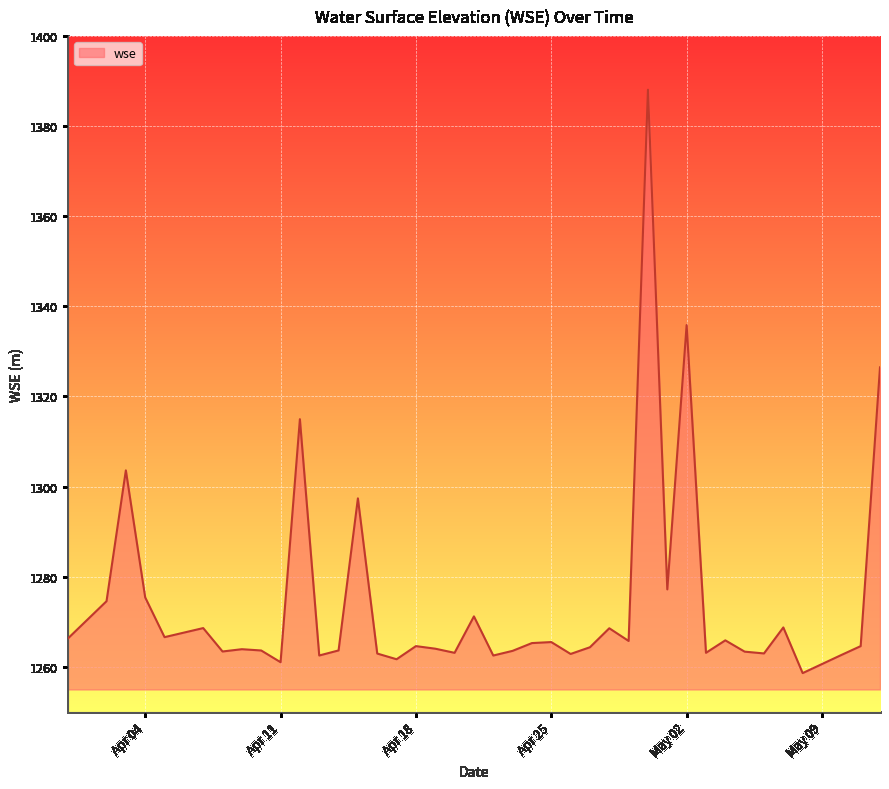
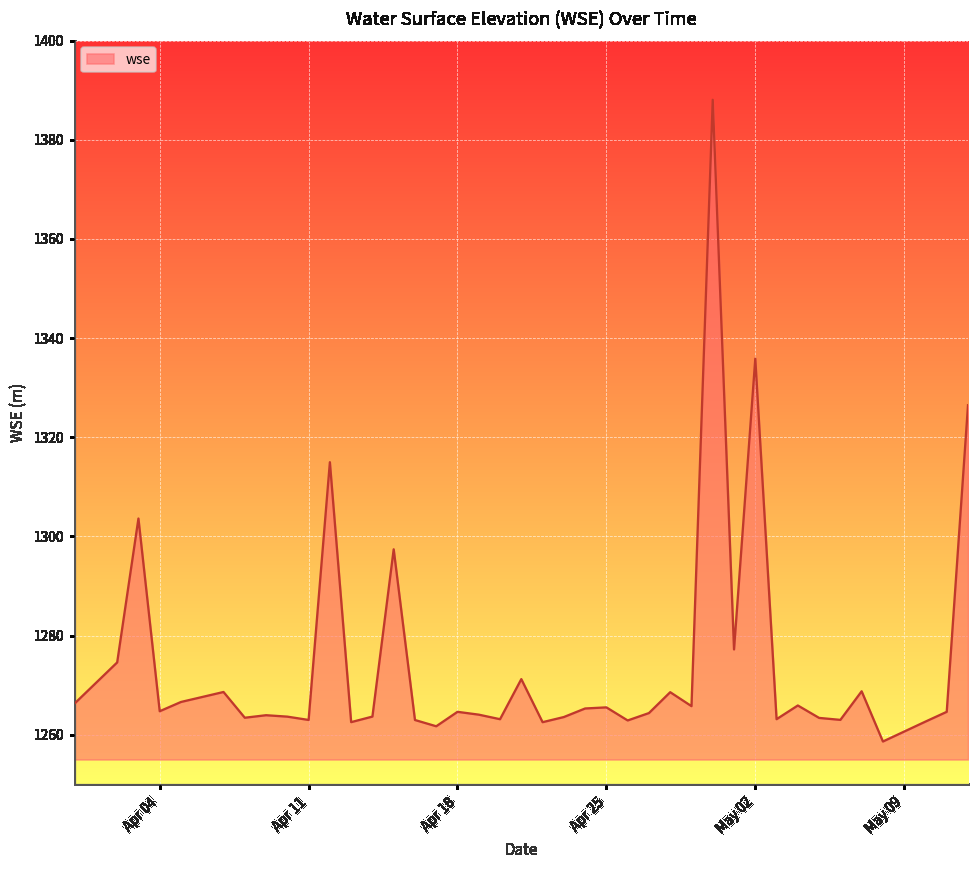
  {
-   "Apr 04": 1275,
-   "Apr 11": 1261,
+   "Apr 04": 1265,
+   "Apr 11": 1263,
    "Apr 18": 1265,
    "Apr 25": 1266,
    "May 02": 1336
  }
